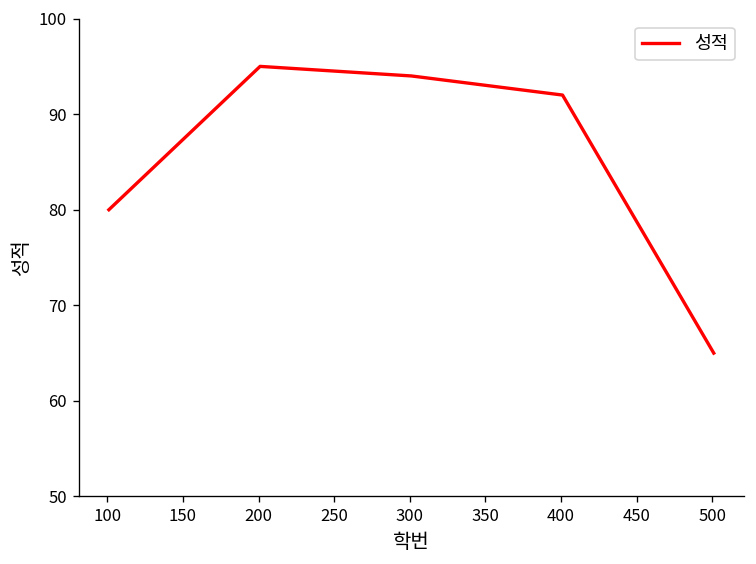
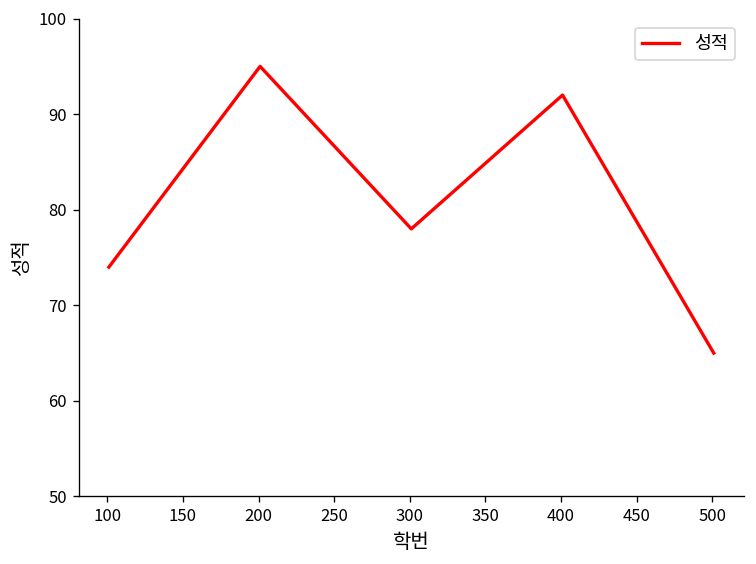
  {
-   "100": 80,
+   "100": 74,
    "200": 95,
-   "300": 94,
+   "300": 78,
    "400": 92,
    "500": 65
  }
